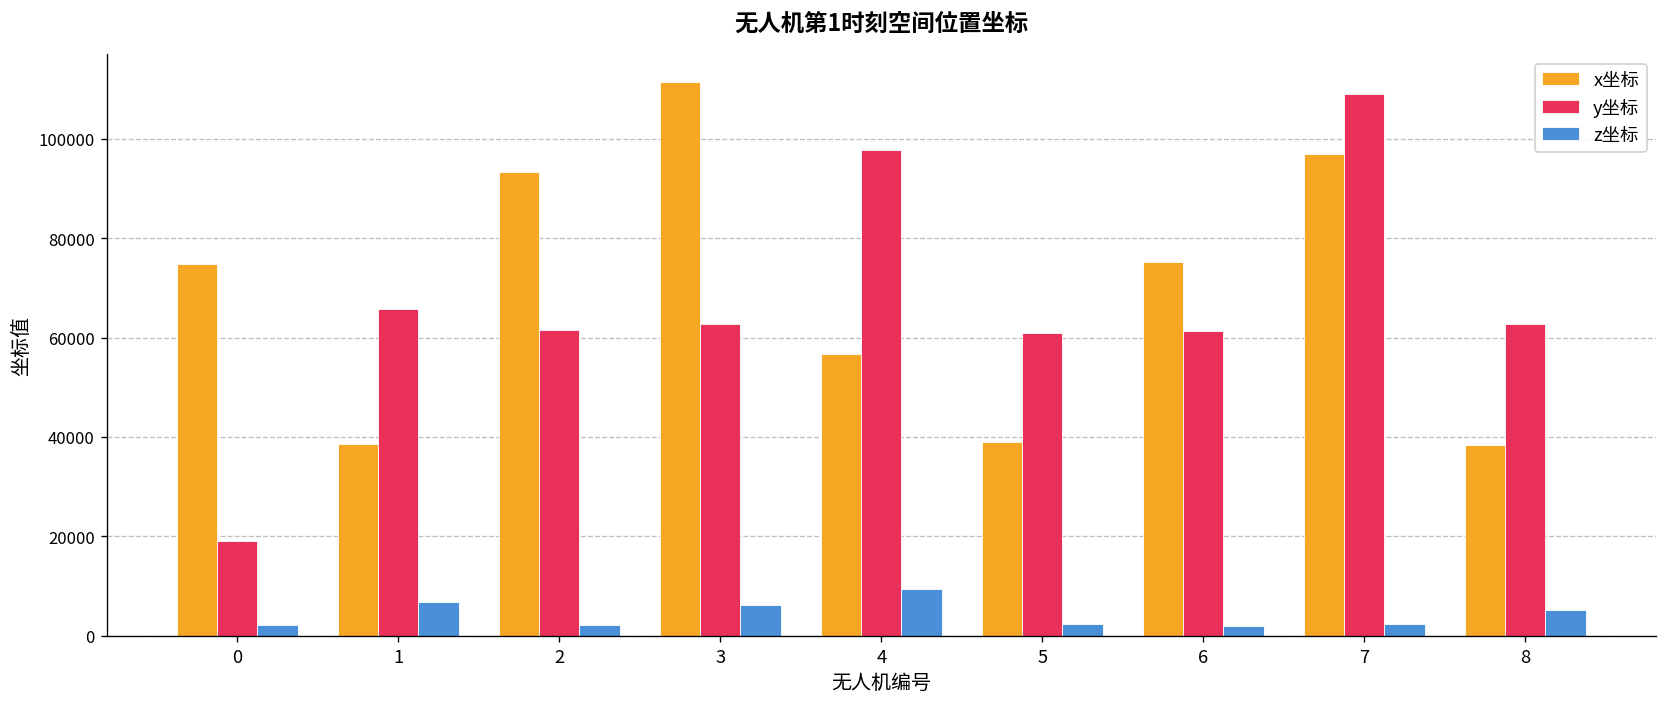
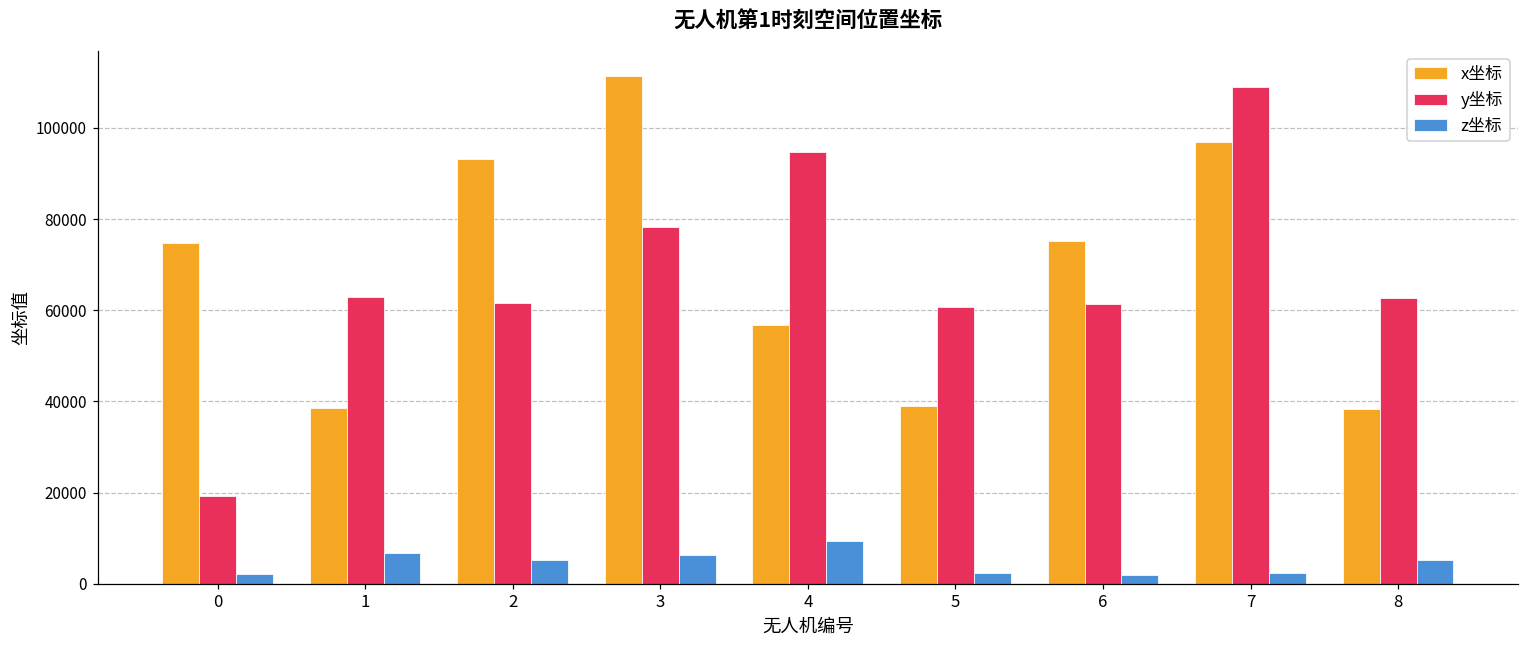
  {
    "x坐标": {
      "0": 75000,
      "1": 39000,
      "2": 93000,
      "3": 111000,
      "4": 57000,
      "5": 39000,
      "6": 75000,
      "7": 97000,
      "8": 38000
    },
    "y坐标": {
      "0": 19000,
-     "1": 66000,
+     "1": 63000,
      "2": 62000,
-     "3": 63000,
-     "4": 98000,
+     "3": 78000,
+     "4": 95000,
      "5": 61000,
      "6": 61000,
      "7": 109000,
      "8": 63000
    },
    "z坐标": {
      "0": 2000,
      "1": 7000,
-     "2": 2000,
+     "2": 5000,
      "3": 6000,
      "4": 9000,
      "5": 2000,
      "6": 2000,
      "7": 2000,
      "8": 5000
    }
  }
